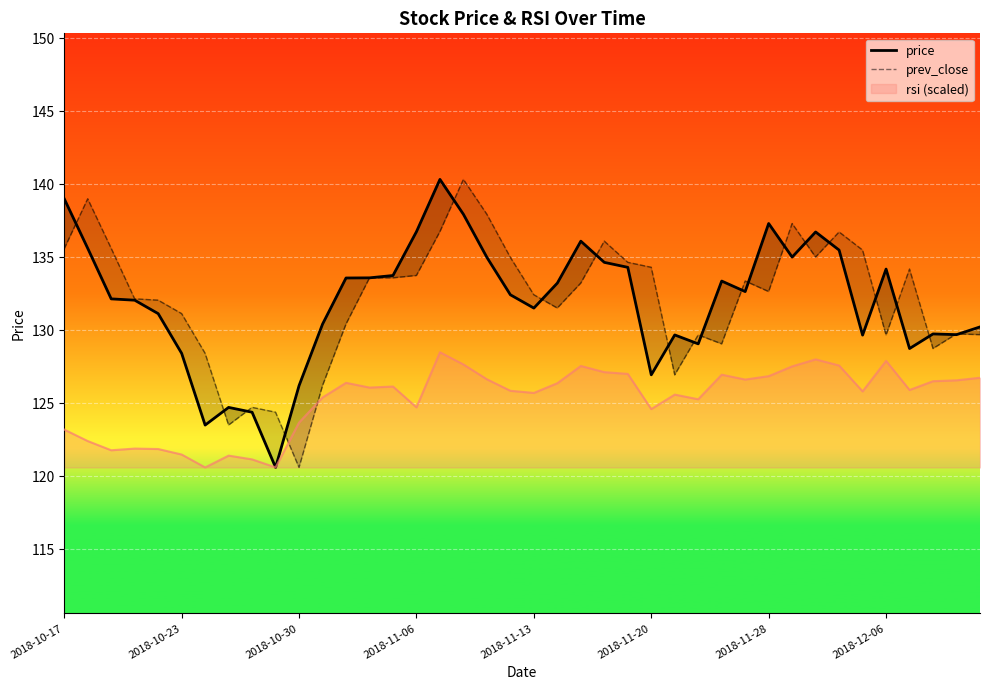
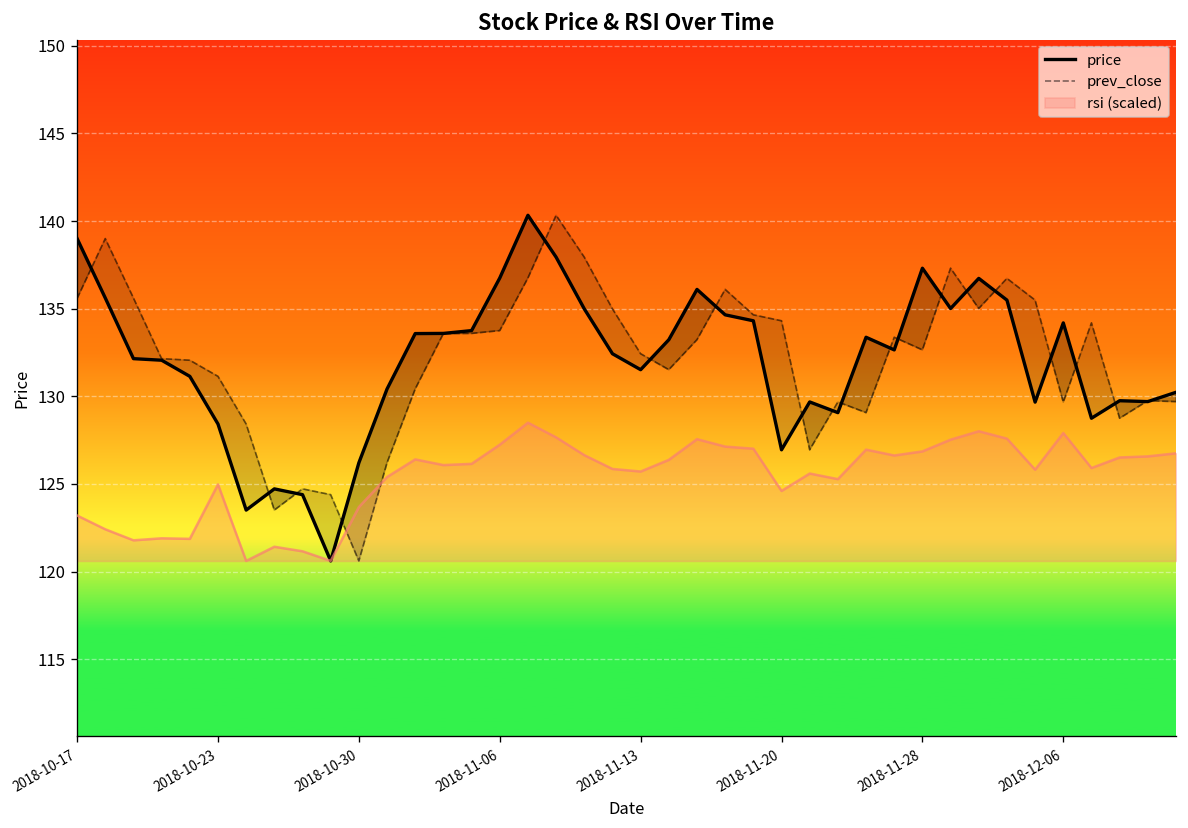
  {
    "rsi (scaled)": {
-     "2018-10-23": 121.5,
+     "2018-10-23": 125.0,
      "2018-10-30": 123.7,
-     "2018-11-06": 124.7,
+     "2018-11-06": 127.2,
      "2018-11-13": 125.7,
      "2018-11-20": 124.6,
      "2018-11-28": 126.9,
      "2018-12-06": 127.9
    }
  }
